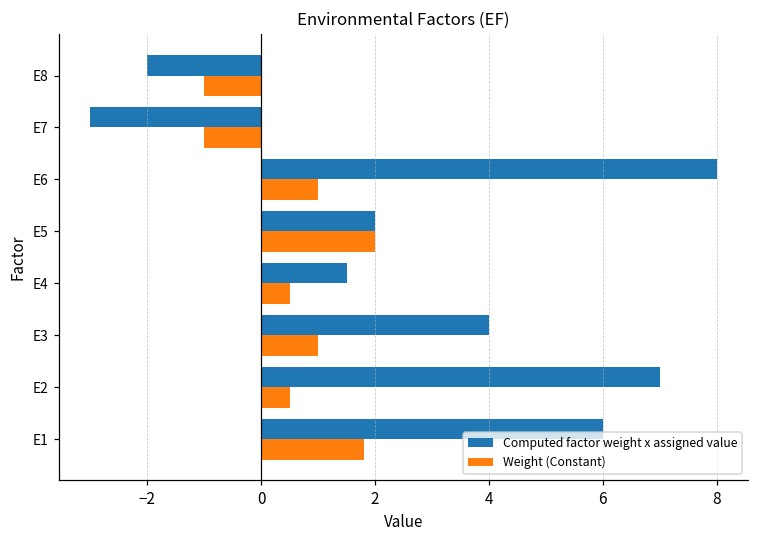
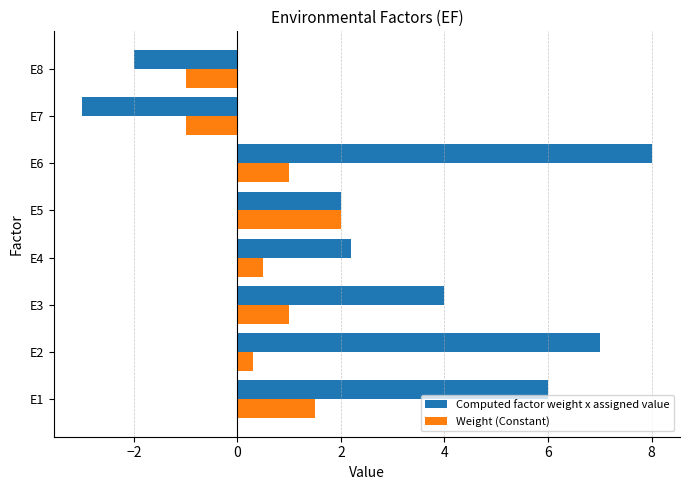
  {
    "Computed factor weight x assigned value": {
      "E8": -2.0,
      "E7": -3.0,
      "E6": 8.0,
      "E5": 2.0,
-     "E4": 1.5,
+     "E4": 2.2,
      "E3": 4.0,
      "E2": 7.0,
      "E1": 6.0
    },
    "Weight (Constant)": {
      "E8": -1.0,
      "E7": -1.0,
      "E6": 1.0,
      "E5": 2.0,
      "E4": 0.5,
      "E3": 1.0,
-     "E2": 0.5,
-     "E1": 1.8
+     "E2": 0.3,
+     "E1": 1.5
    }
  }
